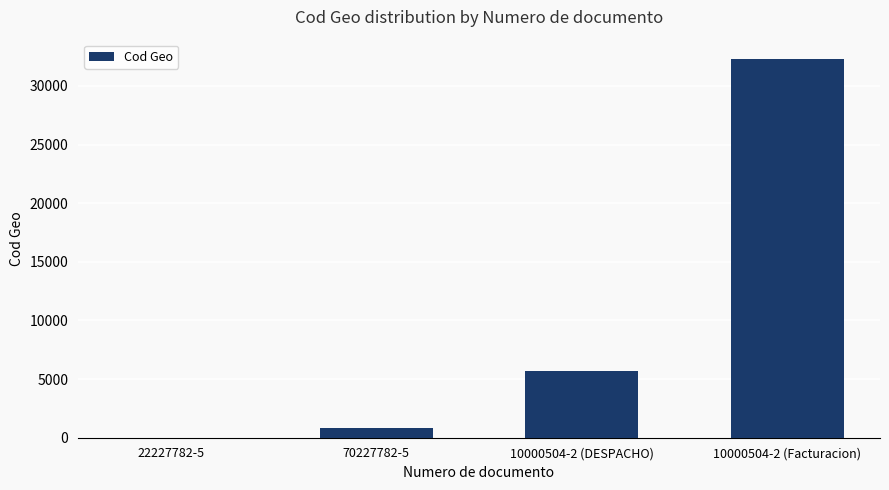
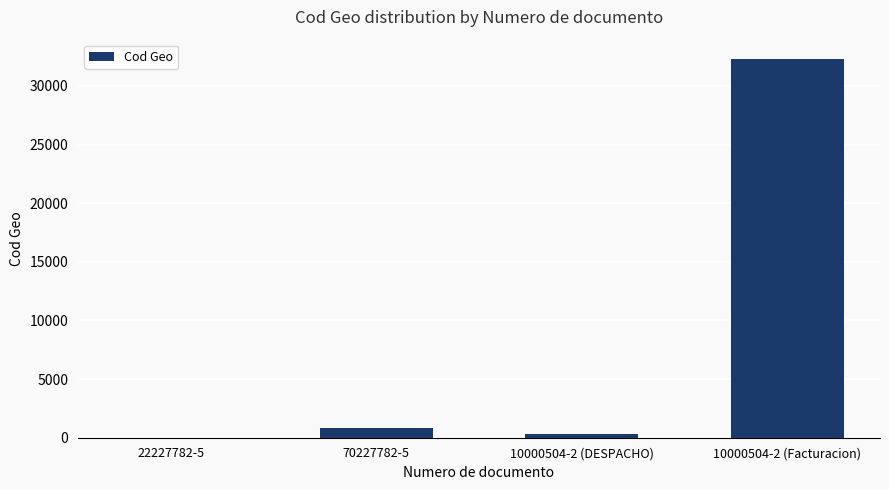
  {
    "22227782-5": 0,
    "70227782-5": 800,
-   "10000504-2 (DESPACHO)": 5700,
+   "10000504-2 (DESPACHO)": 300,
    "10000504-2 (Facturacion)": 32300
  }
